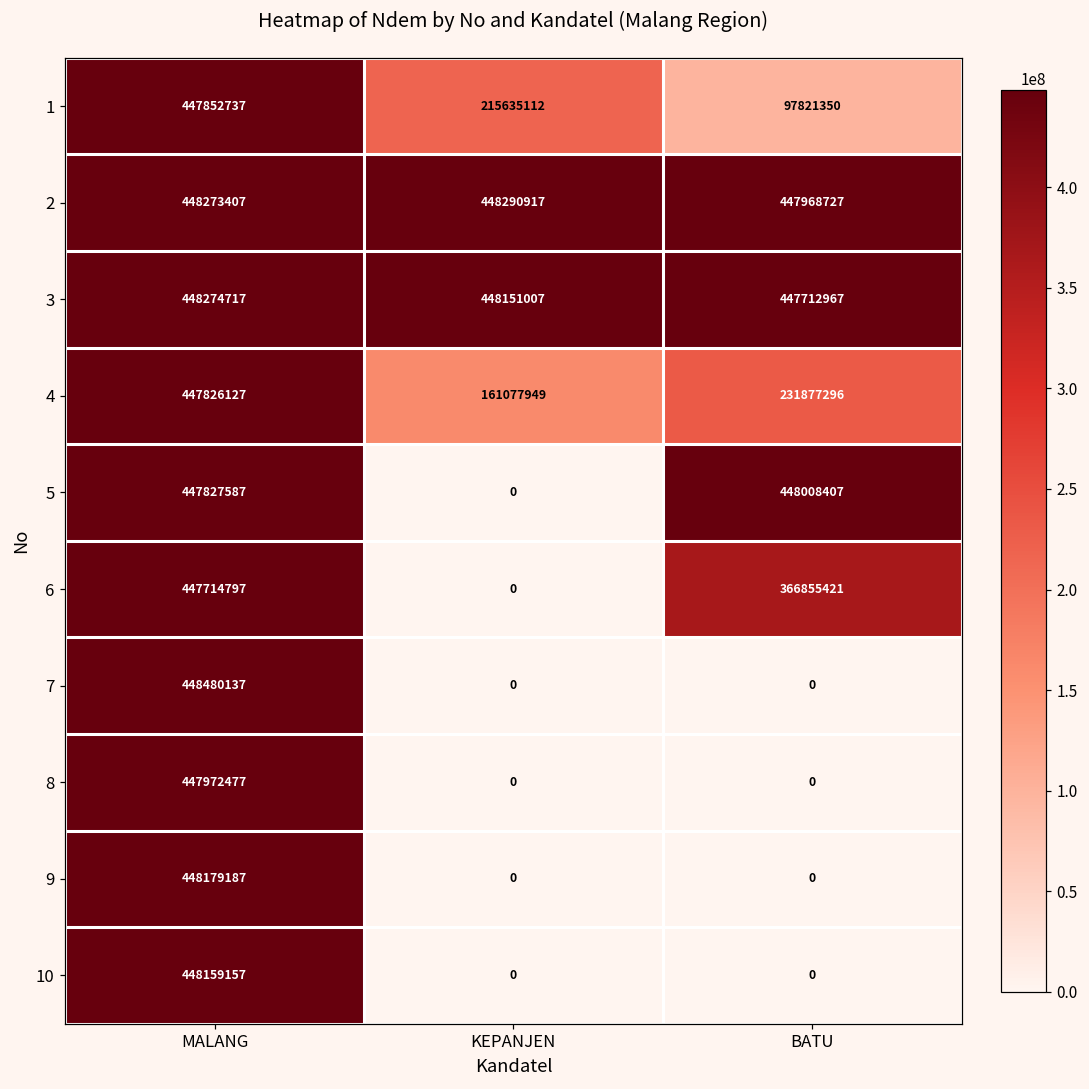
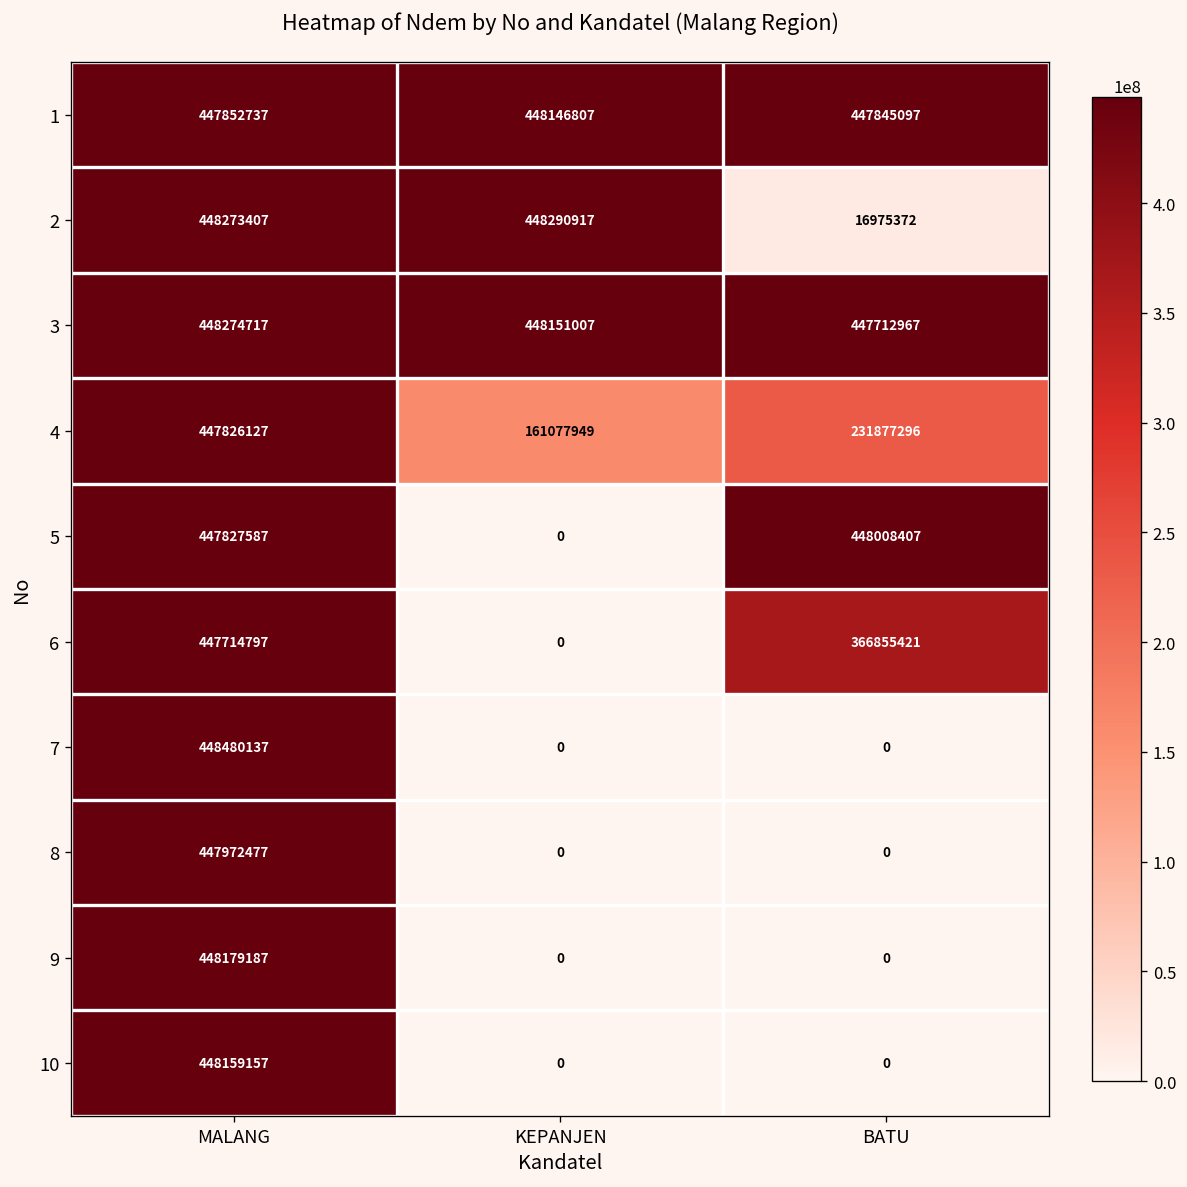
  {
    "1": {
      "MALANG": 447852737,
-     "KEPANJEN": 215635112,
-     "BATU": 97821350
+     "KEPANJEN": 448146807,
+     "BATU": 447845097
    },
    "2": {
      "MALANG": 448273407,
      "KEPANJEN": 448290917,
-     "BATU": 447968727
+     "BATU": 16975372
    },
    "3": {
      "MALANG": 448274717,
      "KEPANJEN": 448151007,
      "BATU": 447712967
    },
    "4": {
      "MALANG": 447826127,
      "KEPANJEN": 161077949,
      "BATU": 231877296
    },
    "5": {
      "MALANG": 447827587,
      "KEPANJEN": 0,
      "BATU": 448008407
    },
    "6": {
      "MALANG": 447714797,
      "KEPANJEN": 0,
      "BATU": 366855421
    },
    "7": {
      "MALANG": 448480137,
      "KEPANJEN": 0,
      "BATU": 0
    },
    "8": {
      "MALANG": 447972477,
      "KEPANJEN": 0,
      "BATU": 0
    },
    "9": {
      "MALANG": 448179187,
      "KEPANJEN": 0,
      "BATU": 0
    },
    "10": {
      "MALANG": 448159157,
      "KEPANJEN": 0,
      "BATU": 0
    }
  }
